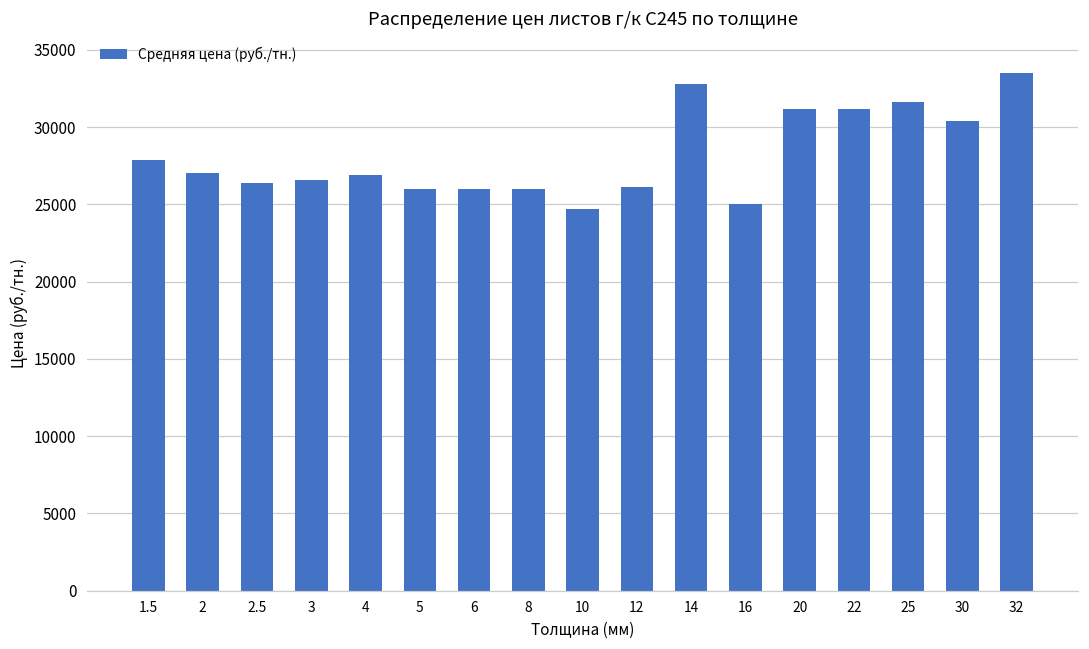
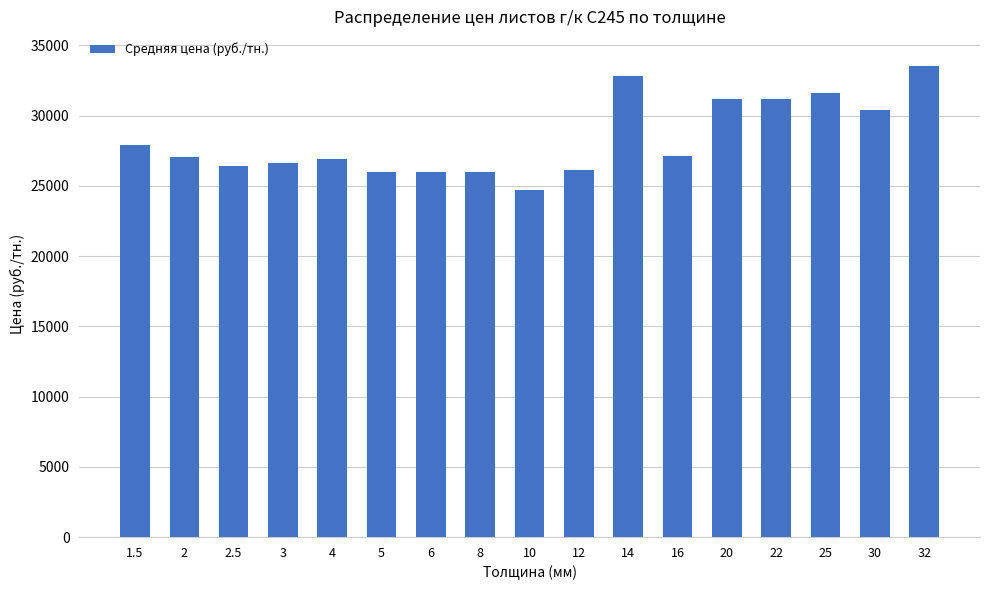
  {
    "1.5": 27900,
    "2": 27100,
    "2.5": 26400,
    "3": 26600,
    "4": 26900,
    "5": 26000,
    "6": 26000,
    "8": 26000,
    "10": 24700,
    "12": 26100,
    "14": 32800,
-   "16": 25000,
+   "16": 27100,
    "20": 31200,
    "22": 31200,
    "25": 31600,
    "30": 30400,
    "32": 33500
  }
